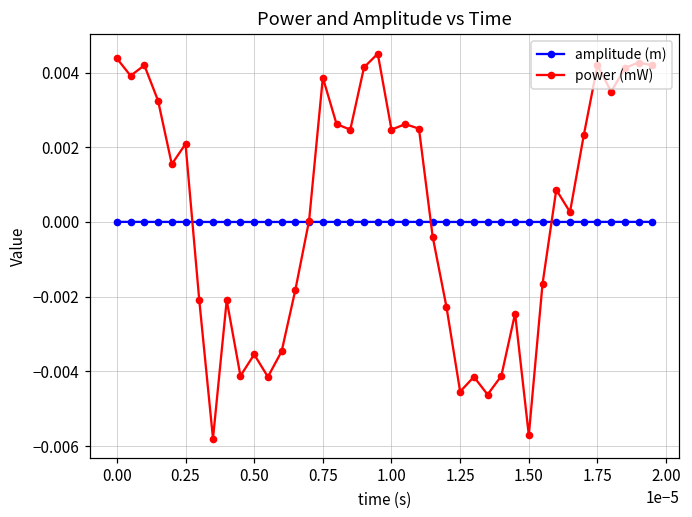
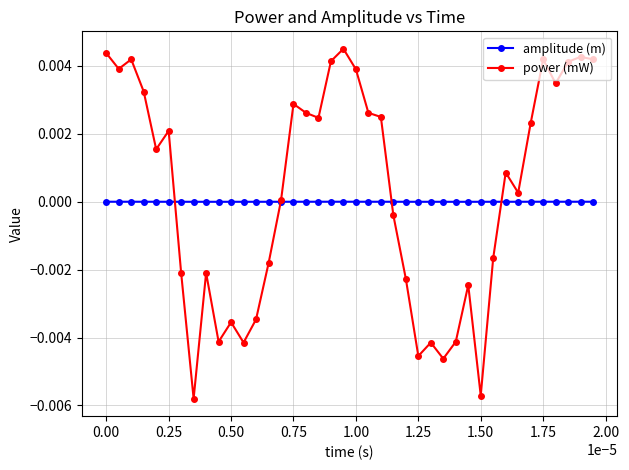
  {
    "amplitude (m)": {
      "0.00": 0.0000,
      "0.25": 0.0000,
      "0.50": 0.0000,
      "0.75": 0.0000,
      "1.00": 0.0000,
      "1.25": 0.0000,
      "1.50": 0.0000,
      "1.75": 0.0000
    },
    "power (mW)": {
      "0.00": 0.0044,
      "0.25": 0.0021,
      "0.50": -0.0035,
-     "0.75": 0.0039,
-     "1.00": 0.0025,
+     "0.75": 0.0029,
+     "1.00": 0.0039,
      "1.25": -0.0045,
      "1.50": -0.0057
    }
  }
